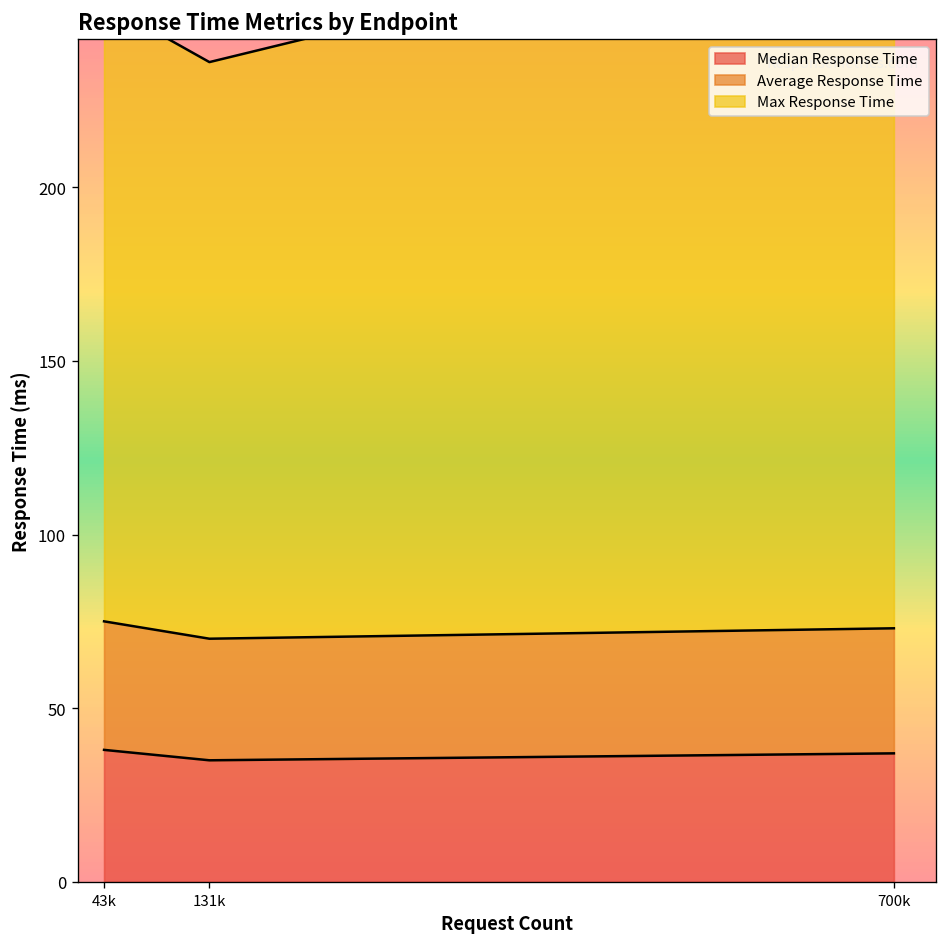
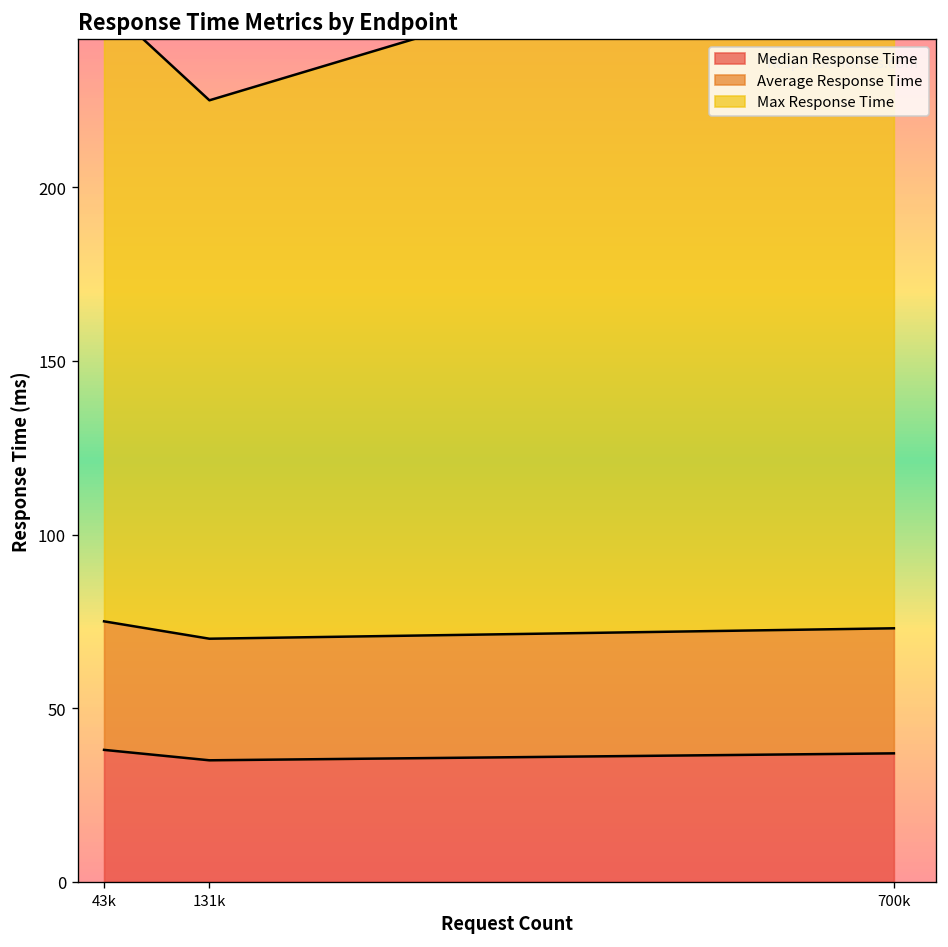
  {
    "Max Response Time": {
-     "131k": 166
+     "131k": 155
    }
  }
